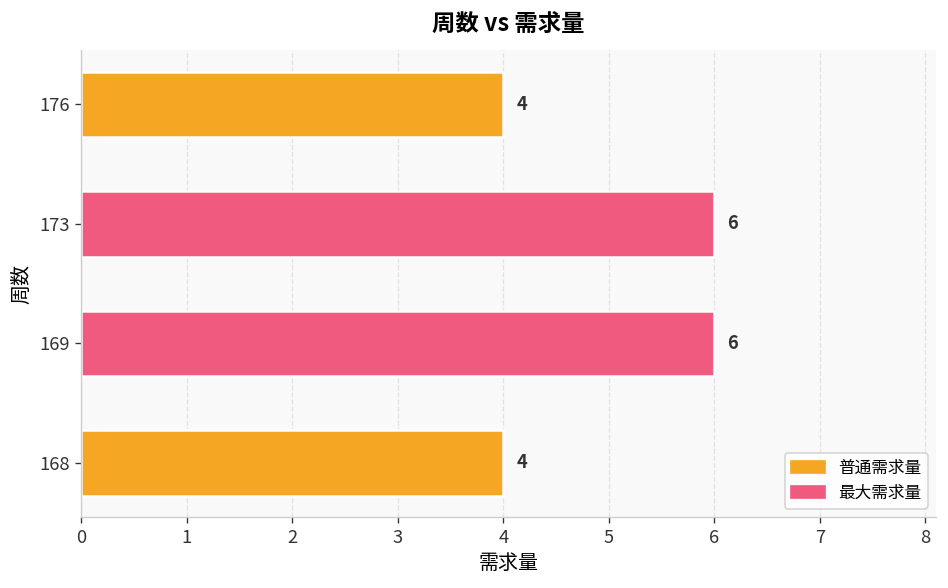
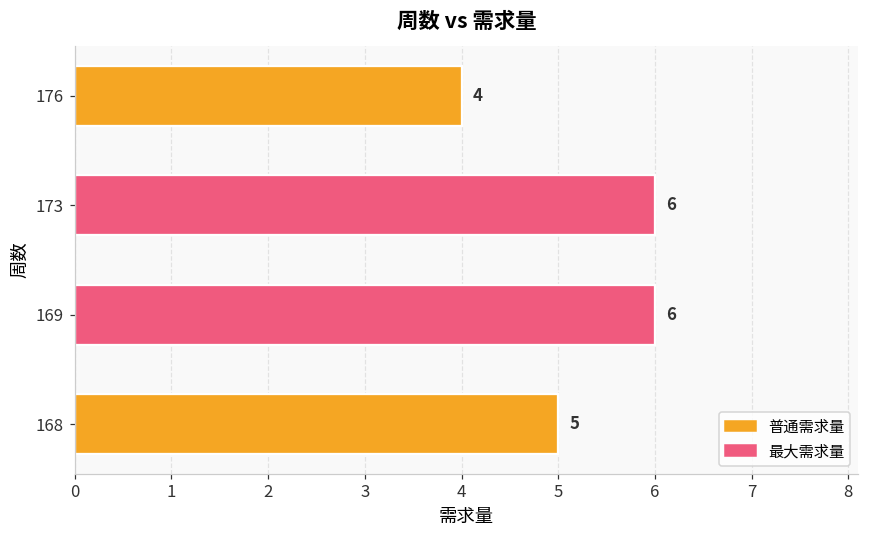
  {
    "176": 4,
    "173": 6,
    "169": 6,
-   "168": 4
+   "168": 5
  }
